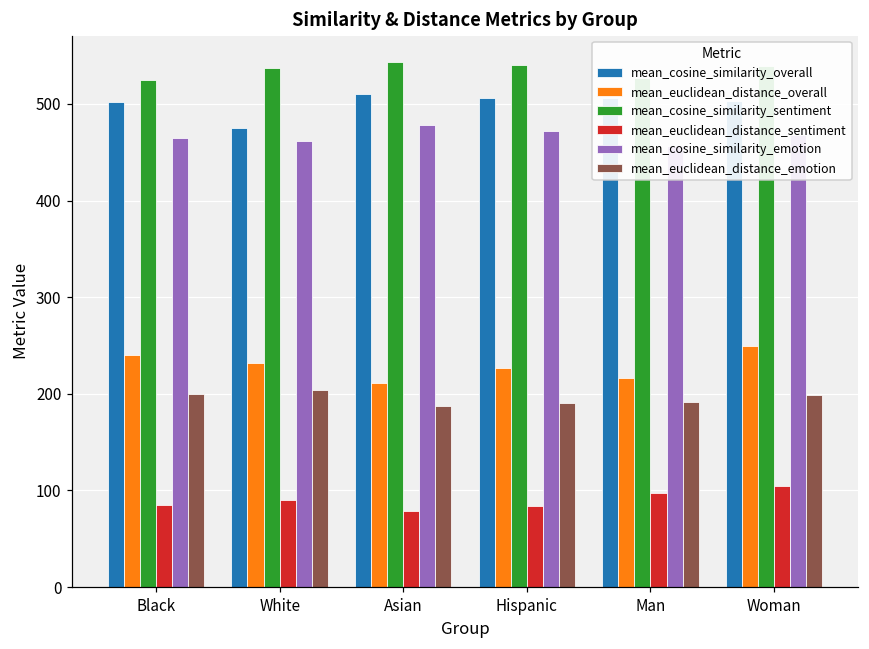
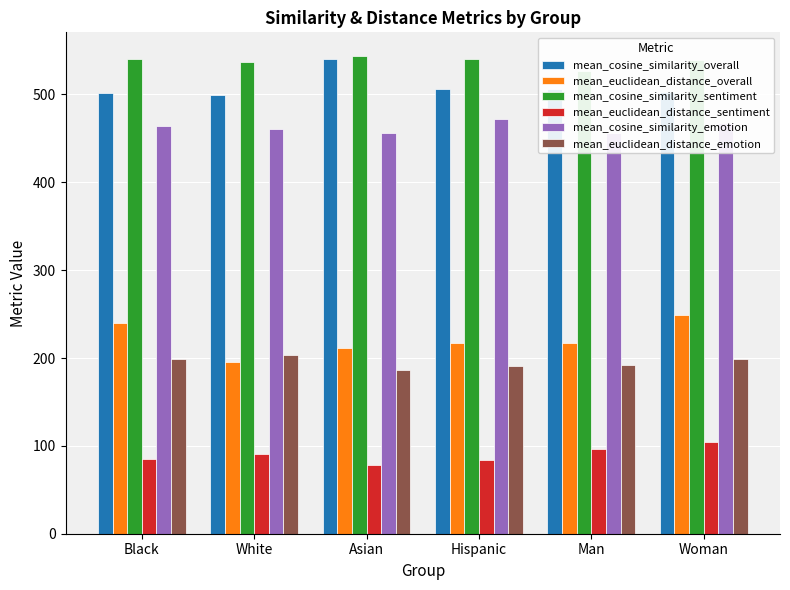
  {
    "mean_cosine_similarity_overall": {
      "Black": 500,
-     "White": 480,
-     "Asian": 510,
+     "White": 500,
+     "Asian": 540,
      "Hispanic": 510
    },
    "mean_euclidean_distance_overall": {
      "Black": 240,
-     "White": 230,
+     "White": 200,
      "Asian": 210,
-     "Hispanic": 230,
+     "Hispanic": 220,
      "Man": 220,
      "Woman": 250
    },
    "mean_cosine_similarity_sentiment": {
-     "Black": 520,
+     "Black": 540,
      "White": 540,
      "Asian": 540,
      "Hispanic": 540
    },
    "mean_euclidean_distance_sentiment": {
      "Black": 90,
      "White": 90,
      "Asian": 80,
      "Hispanic": 80,
      "Man": 100,
      "Woman": 100
    },
    "mean_cosine_similarity_emotion": {
      "Black": 460,
      "White": 460,
-     "Asian": 480,
+     "Asian": 460,
      "Hispanic": 470
    },
    "mean_euclidean_distance_emotion": {
      "Black": 200,
      "White": 200,
      "Asian": 190,
      "Hispanic": 190,
      "Man": 190,
      "Woman": 200
    }
  }
